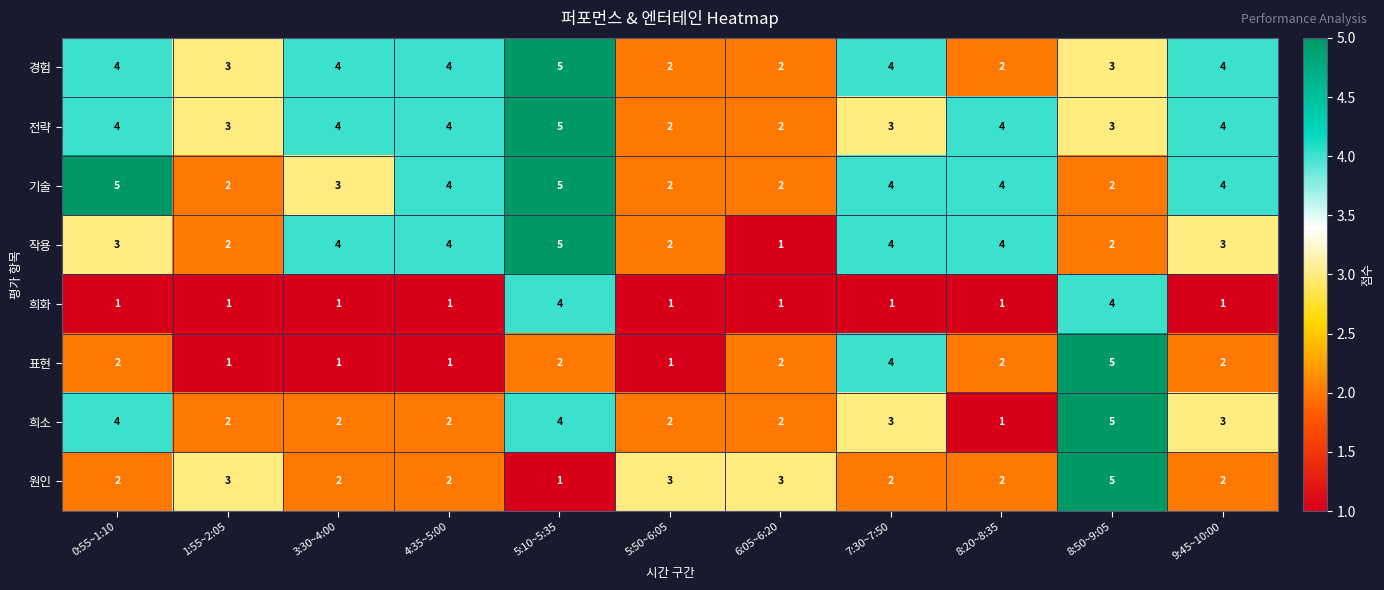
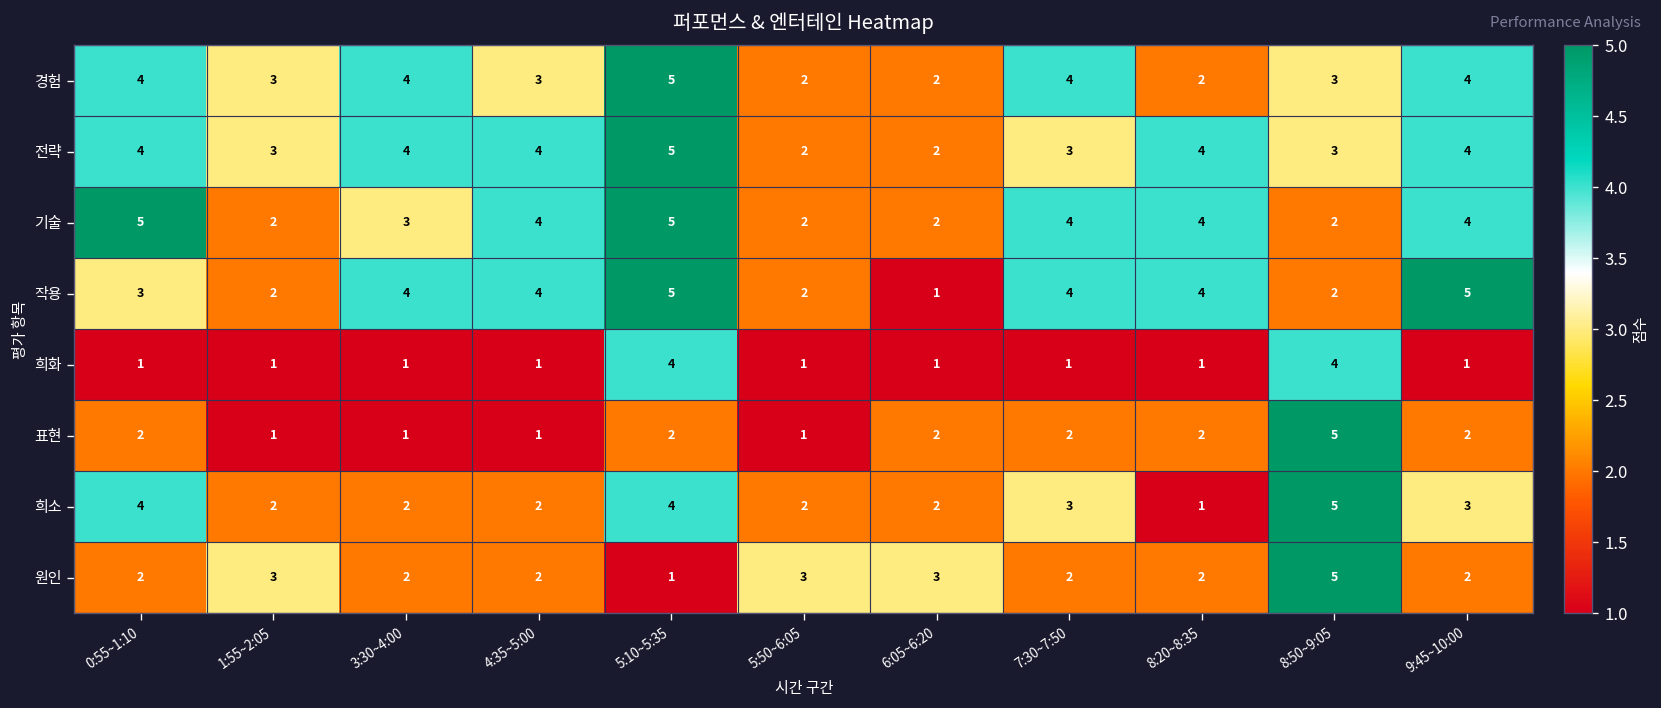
  {
    "경험": {
      "0:55~1:10": 4,
      "1:55~2:05": 3,
      "3:30~4:00": 4,
-     "4:35~5:00": 4,
+     "4:35~5:00": 3,
      "5:10~5:35": 5,
      "5:50~6:05": 2,
      "6:05~6:20": 2,
      "7:30~7:50": 4,
      "8:20~8:35": 2,
      "8:50~9:05": 3,
      "9:45~10:00": 4
    },
    "전략": {
      "0:55~1:10": 4,
      "1:55~2:05": 3,
      "3:30~4:00": 4,
      "4:35~5:00": 4,
      "5:10~5:35": 5,
      "5:50~6:05": 2,
      "6:05~6:20": 2,
      "7:30~7:50": 3,
      "8:20~8:35": 4,
      "8:50~9:05": 3,
      "9:45~10:00": 4
    },
    "기술": {
      "0:55~1:10": 5,
      "1:55~2:05": 2,
      "3:30~4:00": 3,
      "4:35~5:00": 4,
      "5:10~5:35": 5,
      "5:50~6:05": 2,
      "6:05~6:20": 2,
      "7:30~7:50": 4,
      "8:20~8:35": 4,
      "8:50~9:05": 2,
      "9:45~10:00": 4
    },
    "작용": {
      "0:55~1:10": 3,
      "1:55~2:05": 2,
      "3:30~4:00": 4,
      "4:35~5:00": 4,
      "5:10~5:35": 5,
      "5:50~6:05": 2,
      "6:05~6:20": 1,
      "7:30~7:50": 4,
      "8:20~8:35": 4,
      "8:50~9:05": 2,
-     "9:45~10:00": 3
+     "9:45~10:00": 5
    },
    "희화": {
      "0:55~1:10": 1,
      "1:55~2:05": 1,
      "3:30~4:00": 1,
      "4:35~5:00": 1,
      "5:10~5:35": 4,
      "5:50~6:05": 1,
      "6:05~6:20": 1,
      "7:30~7:50": 1,
      "8:20~8:35": 1,
      "8:50~9:05": 4,
      "9:45~10:00": 1
    },
    "표현": {
      "0:55~1:10": 2,
      "1:55~2:05": 1,
      "3:30~4:00": 1,
      "4:35~5:00": 1,
      "5:10~5:35": 2,
      "5:50~6:05": 1,
      "6:05~6:20": 2,
-     "7:30~7:50": 4,
+     "7:30~7:50": 2,
      "8:20~8:35": 2,
      "8:50~9:05": 5,
      "9:45~10:00": 2
    },
    "희소": {
      "0:55~1:10": 4,
      "1:55~2:05": 2,
      "3:30~4:00": 2,
      "4:35~5:00": 2,
      "5:10~5:35": 4,
      "5:50~6:05": 2,
      "6:05~6:20": 2,
      "7:30~7:50": 3,
      "8:20~8:35": 1,
      "8:50~9:05": 5,
      "9:45~10:00": 3
    },
    "원인": {
      "0:55~1:10": 2,
      "1:55~2:05": 3,
      "3:30~4:00": 2,
      "4:35~5:00": 2,
      "5:10~5:35": 1,
      "5:50~6:05": 3,
      "6:05~6:20": 3,
      "7:30~7:50": 2,
      "8:20~8:35": 2,
      "8:50~9:05": 5,
      "9:45~10:00": 2
    }
  }
